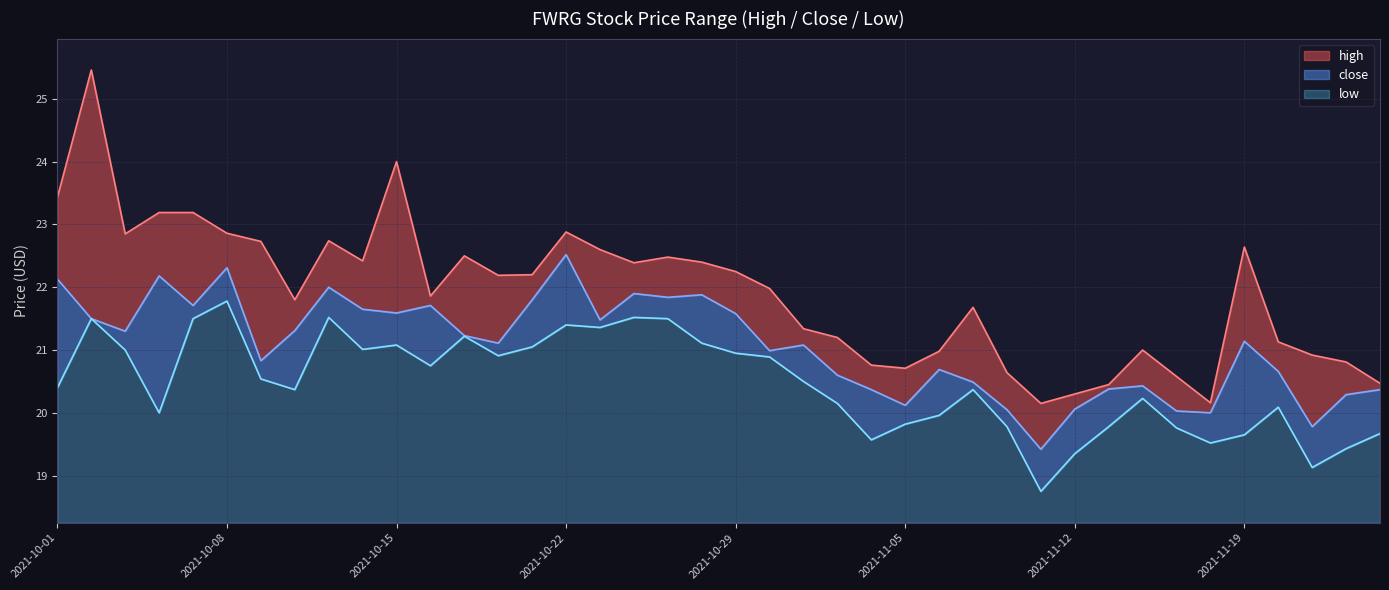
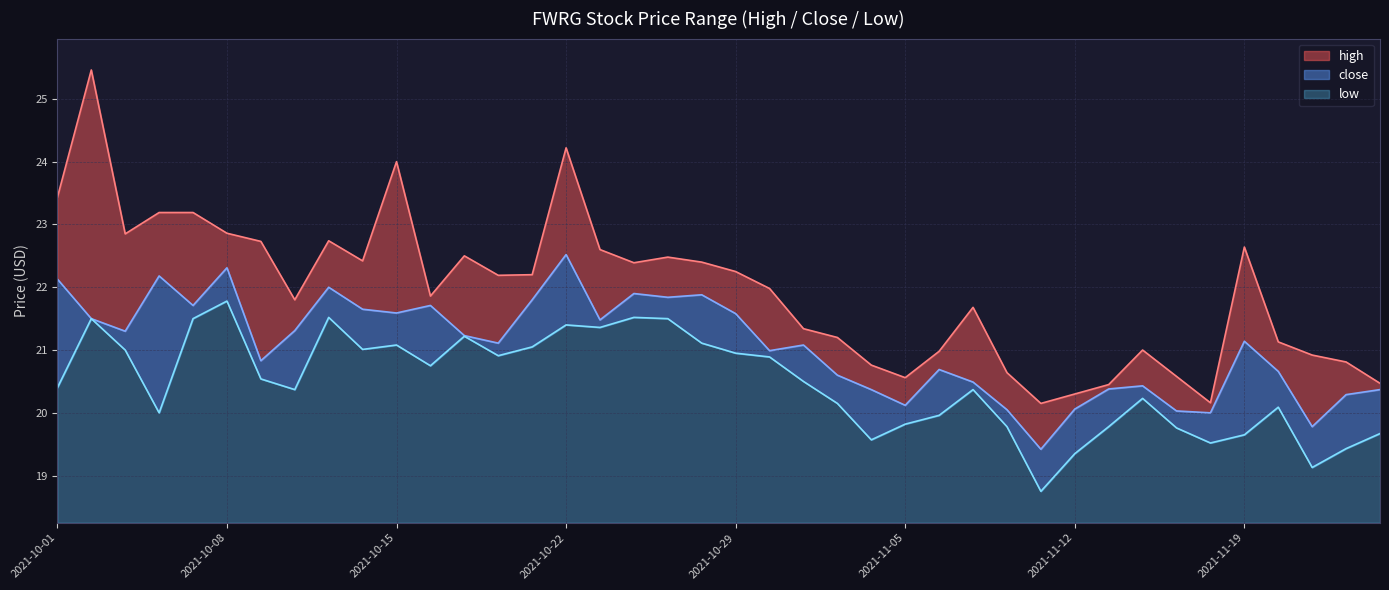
  {
    "high": {
      "2021-10-01": 23.4,
      "2021-10-08": 22.9,
      "2021-10-15": 24.0,
-     "2021-10-22": 22.9,
+     "2021-10-22": 24.2,
      "2021-10-29": 22.3,
-     "2021-11-05": 20.7,
+     "2021-11-05": 20.6,
      "2021-11-12": 20.3,
      "2021-11-19": 22.6
    }
  }
